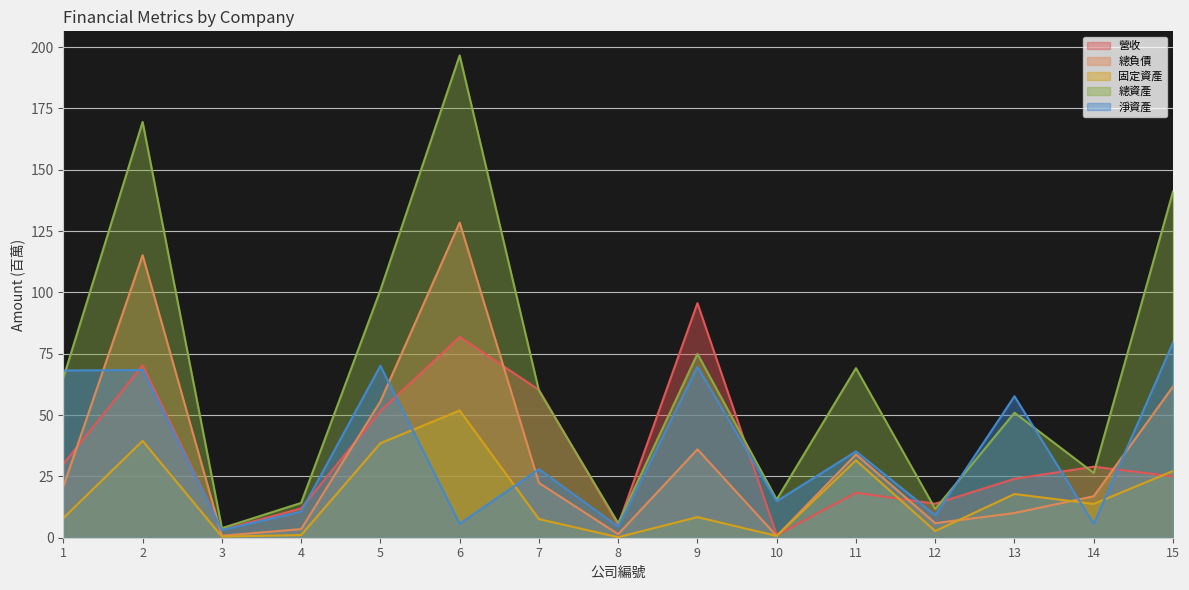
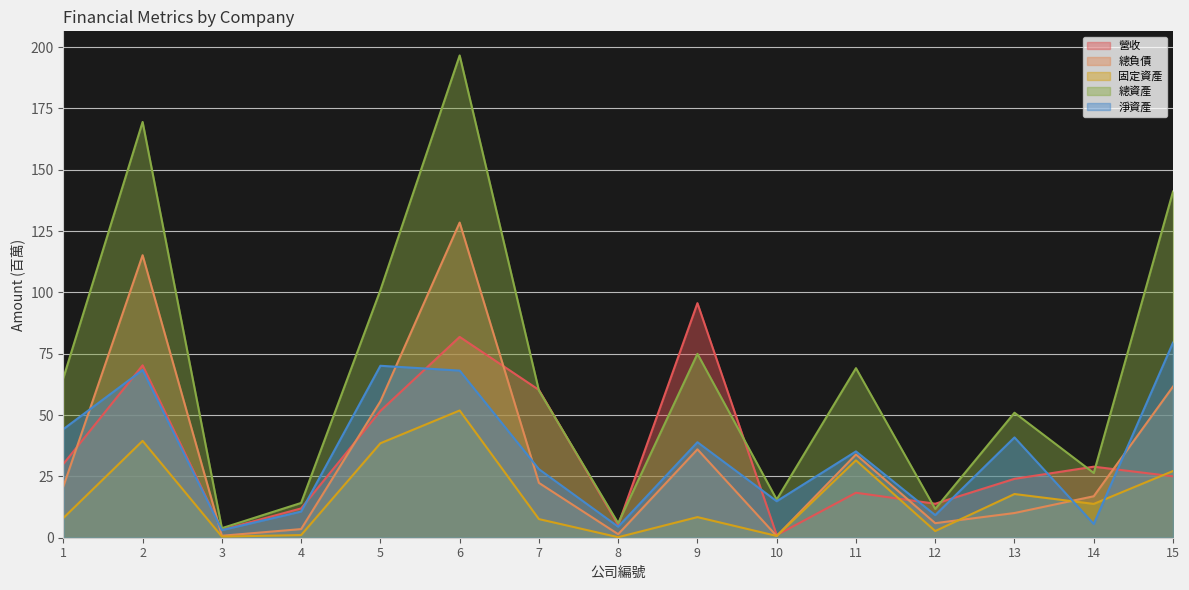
  {
    "淨資產": {
-     "1": 68,
+     "1": 44,
      "2": 68,
      "4": 11,
      "5": 70,
-     "6": 6,
+     "6": 68,
      "7": 28,
-     "9": 70,
+     "9": 39,
      "11": 35,
      "12": 9,
-     "13": 58,
+     "13": 41,
      "14": 6,
      "15": 80
    }
  }
